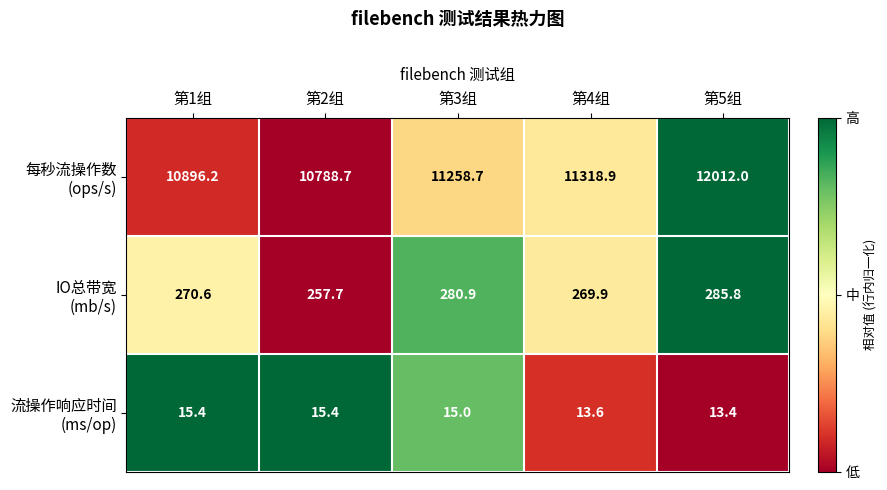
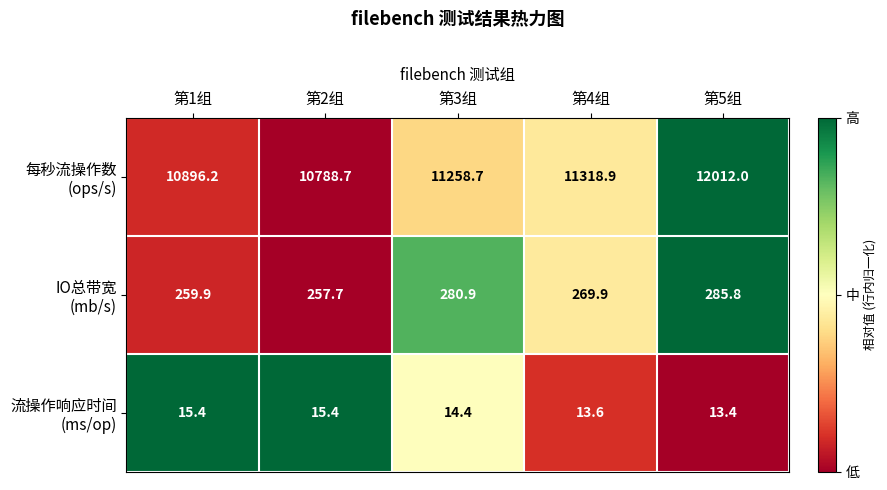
  {
    "每秒流操作数 (ops/s)": {
      "第1组": 10896.2,
      "第2组": 10788.7,
      "第3组": 11258.7,
      "第4组": 11318.9,
      "第5组": 12012.0
    },
    "IO总带宽 (mb/s)": {
-     "第1组": 270.6,
+     "第1组": 259.9,
      "第2组": 257.7,
      "第3组": 280.9,
      "第4组": 269.9,
      "第5组": 285.8
    },
    "流操作响应时间 (ms/op)": {
      "第1组": 15.4,
      "第2组": 15.4,
-     "第3组": 15.0,
+     "第3组": 14.4,
      "第4组": 13.6,
      "第5组": 13.4
    }
  }
